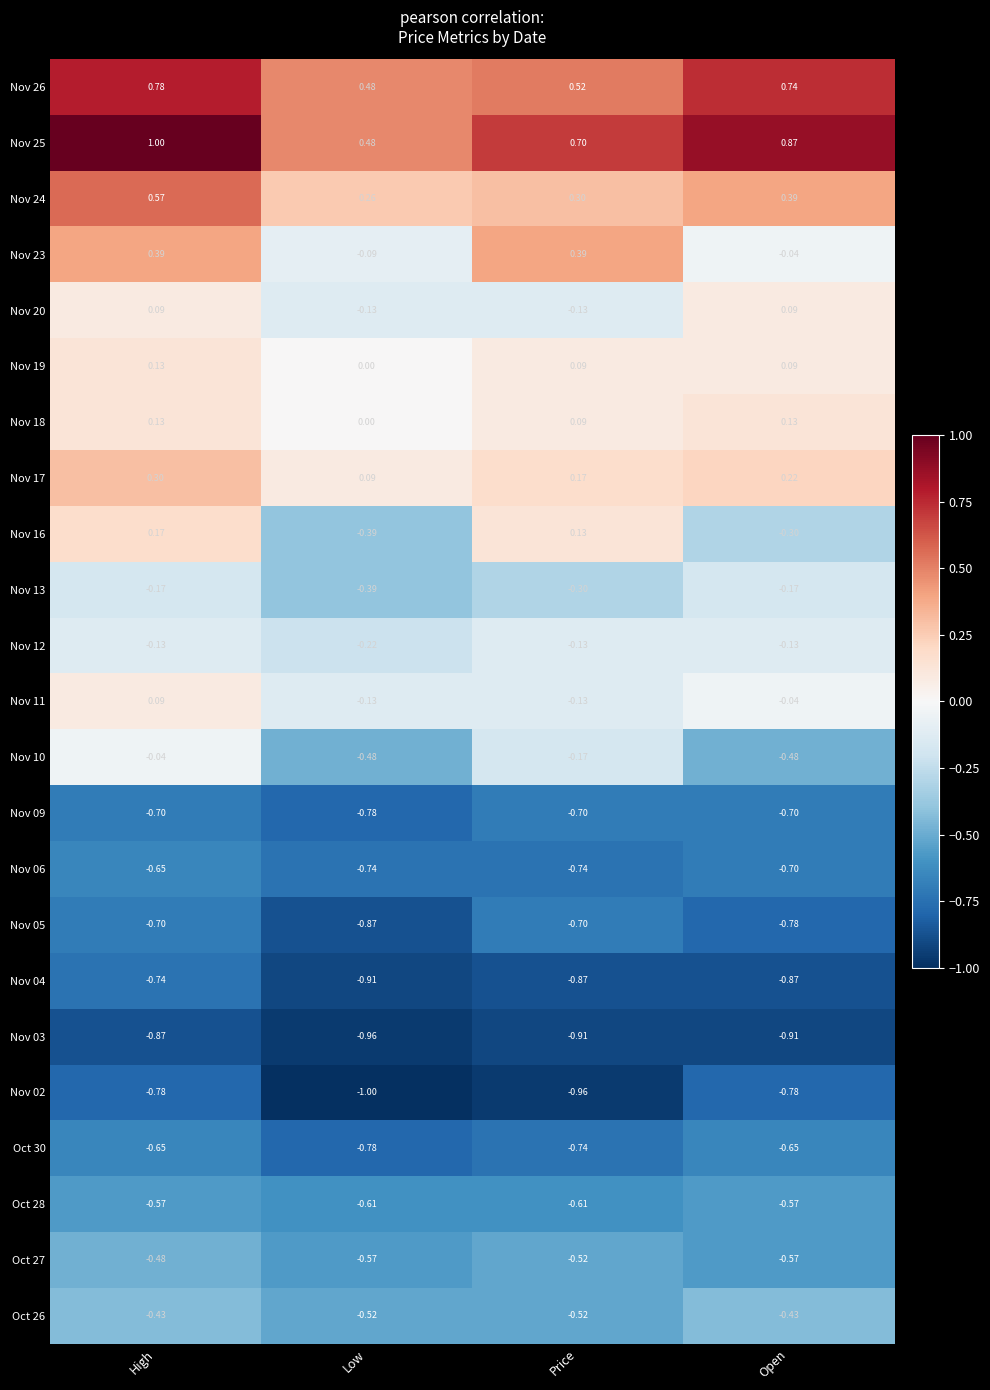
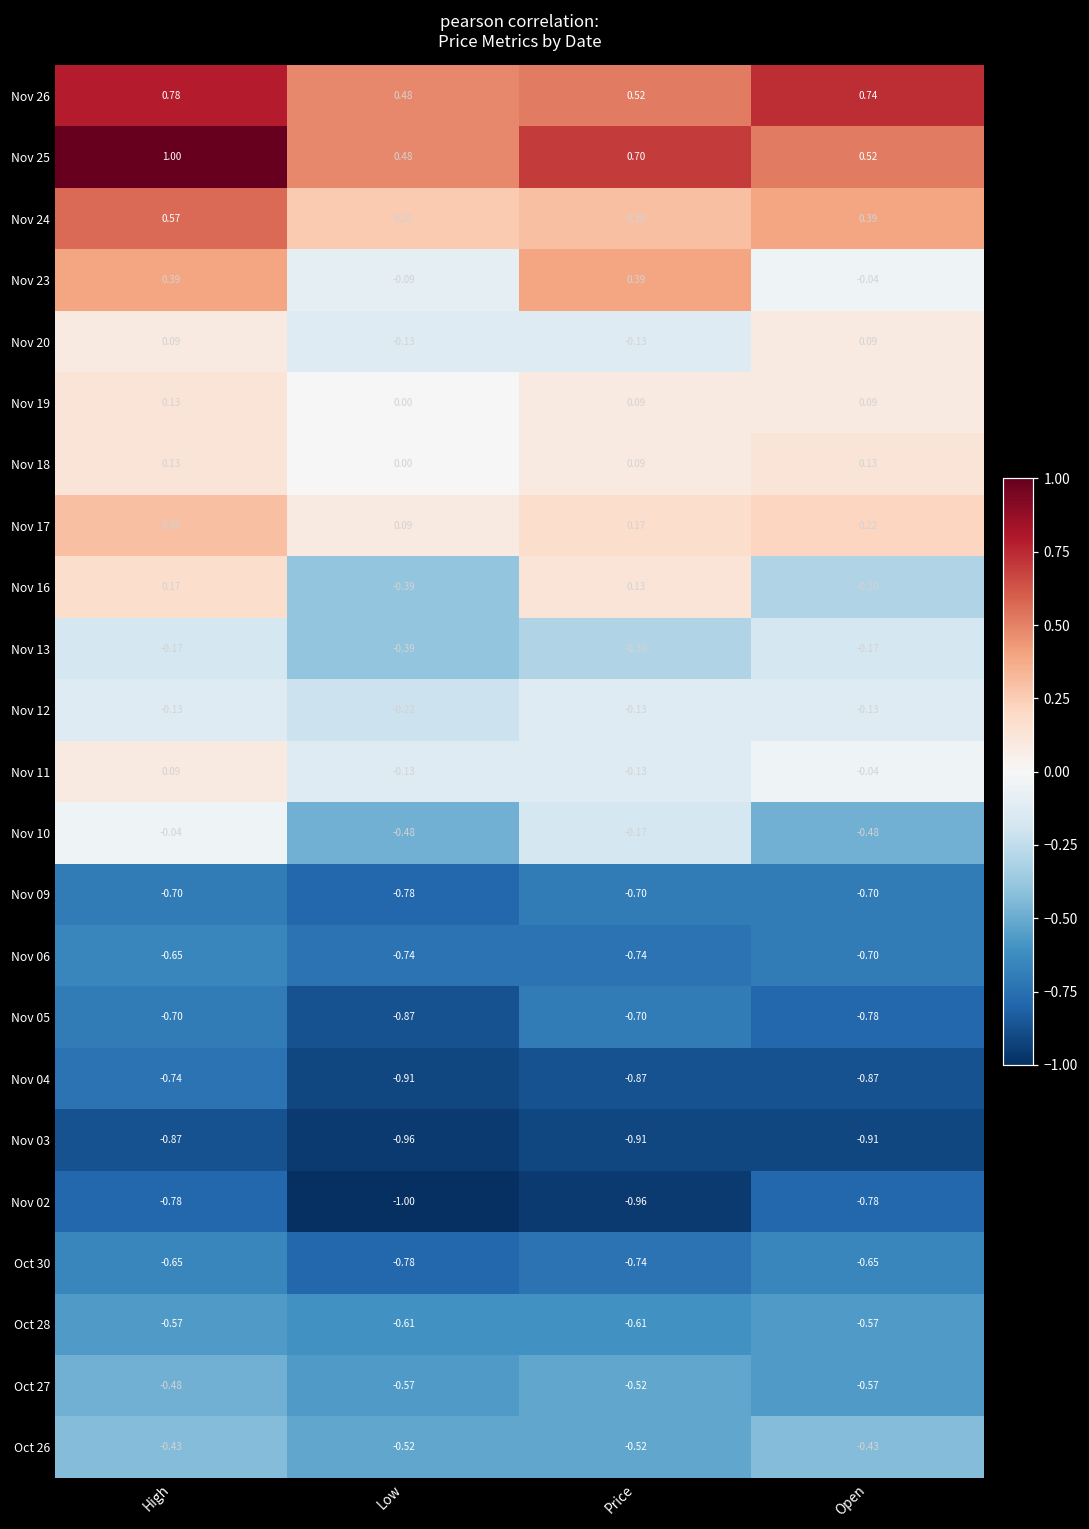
  {
    "Nov 26": {
      "High": 0.78,
      "Low": 0.48,
      "Price": 0.52,
      "Open": 0.74
    },
    "Nov 25": {
      "High": 1.00,
      "Low": 0.48,
      "Price": 0.70,
-     "Open": 0.87
+     "Open": 0.52
    },
    "Nov 24": {
      "High": 0.57,
      "Price": 0.30,
      "Open": 0.39
    },
    "Nov 23": {
      "High": 0.39,
      "Price": 0.39
    },
    "Nov 17": {
      "High": 0.30
    },
    "Nov 16": {
      "Low": -0.39
    },
    "Nov 13": {
      "Low": -0.39
    },
    "Nov 10": {
      "Low": -0.48,
      "Open": -0.48
    },
    "Nov 09": {
      "High": -0.70,
      "Low": -0.78,
      "Price": -0.70,
      "Open": -0.70
    },
    "Nov 06": {
      "High": -0.65,
      "Low": -0.74,
      "Price": -0.74,
      "Open": -0.70
    },
    "Nov 05": {
      "High": -0.70,
      "Low": -0.87,
      "Price": -0.70,
      "Open": -0.78
    },
    "Nov 04": {
      "High": -0.74,
      "Low": -0.91,
      "Price": -0.87,
      "Open": -0.87
    },
    "Nov 03": {
      "High": -0.87,
      "Low": -0.96,
      "Price": -0.91,
      "Open": -0.91
    },
    "Nov 02": {
      "High": -0.78,
      "Low": -1.00,
      "Price": -0.96,
      "Open": -0.78
    },
    "Oct 30": {
      "High": -0.65,
      "Low": -0.78,
      "Price": -0.74,
      "Open": -0.65
    },
    "Oct 28": {
      "High": -0.57,
      "Low": -0.61,
      "Price": -0.61,
      "Open": -0.57
    },
    "Oct 27": {
      "High": -0.48,
      "Low": -0.57,
      "Price": -0.52,
      "Open": -0.57
    },
    "Oct 26": {
      "High": -0.43,
      "Low": -0.52,
      "Price": -0.52,
      "Open": -0.43
    }
  }
